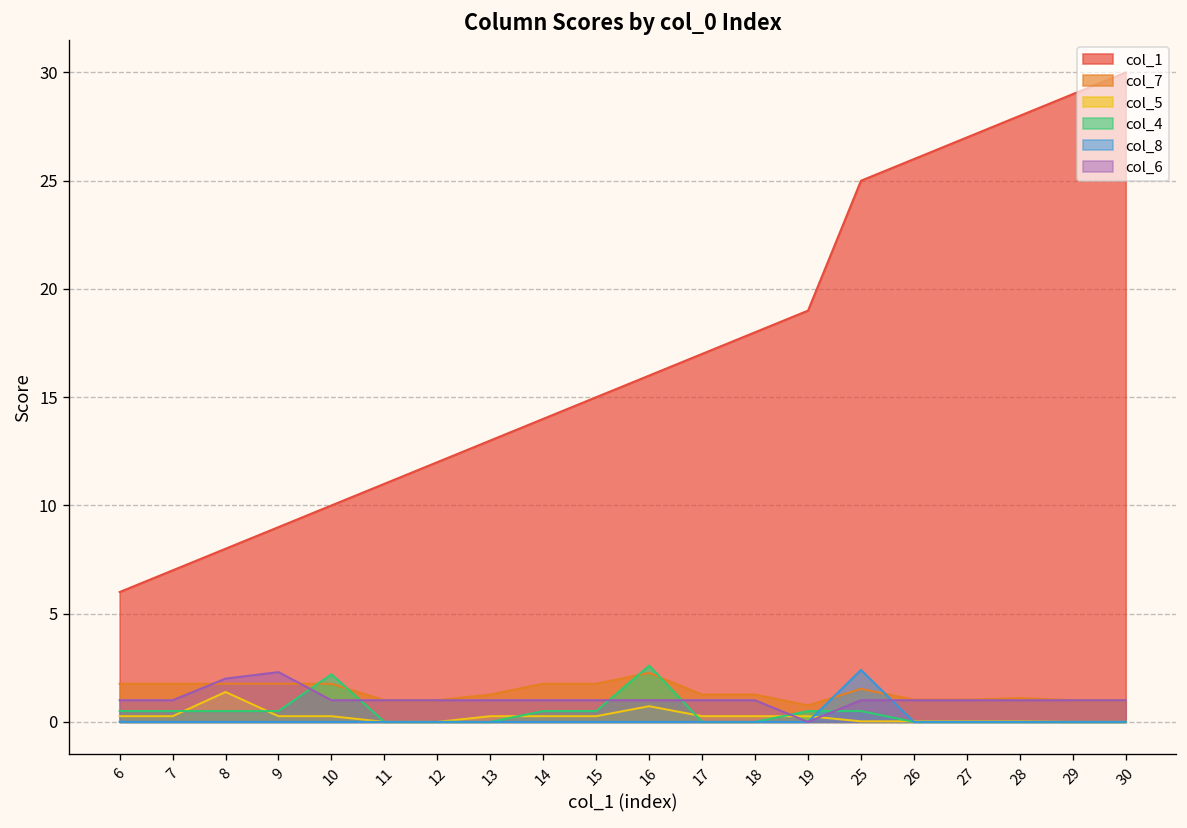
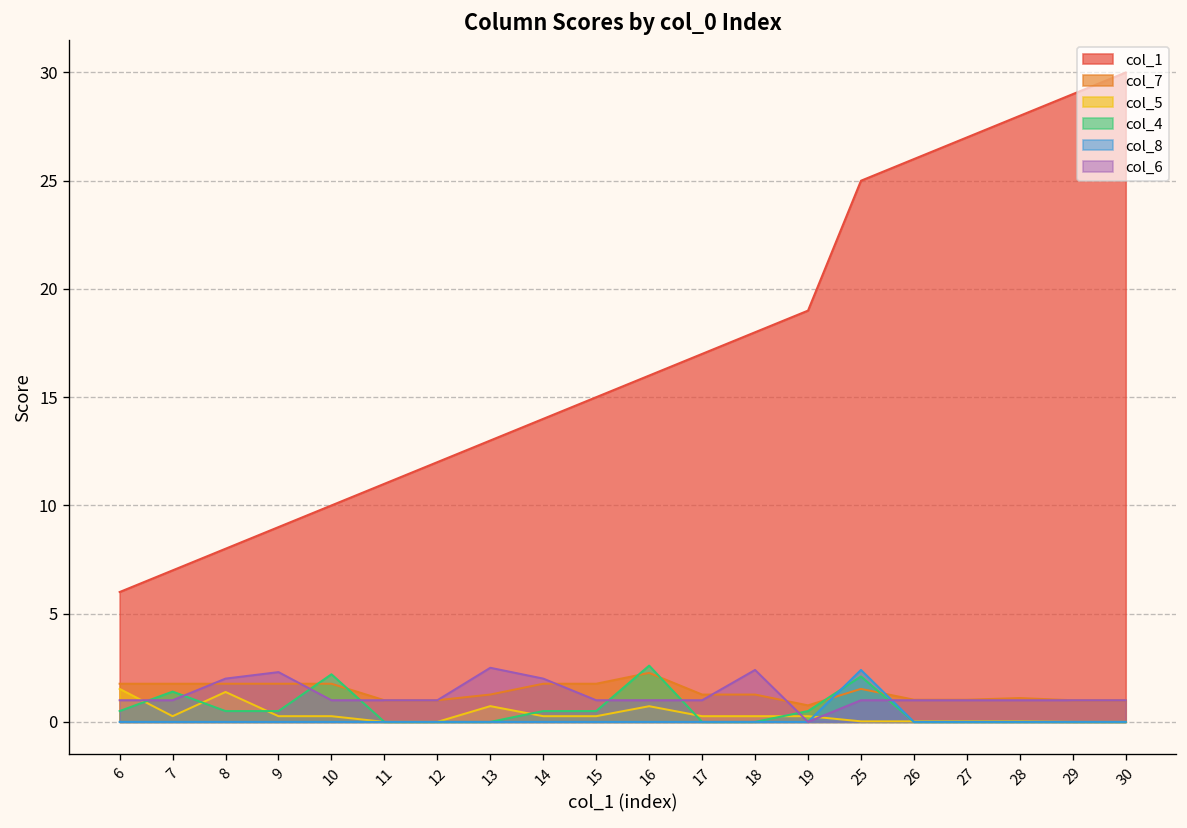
  {
    "col_5": {
-     "6": 0.3,
+     "6": 1.5,
      "7": 0.3,
      "8": 1.4,
      "9": 0.3,
      "10": 0.3,
-     "13": 0.3,
+     "13": 0.7,
      "14": 0.3,
      "15": 0.3,
      "16": 0.7,
      "17": 0.3,
      "18": 0.3,
      "19": 0.3,
      "25": 0.0
    },
    "col_4": {
      "6": 0.5,
-     "7": 0.5,
+     "7": 1.4,
      "8": 0.5,
      "9": 0.5,
      "10": 2.2,
      "14": 0.5,
      "15": 0.5,
      "16": 2.6,
      "19": 0.5,
-     "25": 0.5
+     "25": 2.1
    },
    "col_8": {
      "6": 0.0,
      "7": 0.0,
      "8": 0.0,
      "9": 0.0,
      "10": 0.0,
      "14": 0.0,
      "15": 0.0,
      "16": 0.0,
      "25": 2.4
    },
    "col_6": {
      "6": 1.0,
      "7": 1.0,
      "8": 2.0,
      "9": 2.3,
      "10": 1.0,
-     "13": 1.0,
-     "14": 1,
+     "13": 2.5,
+     "14": 2,
      "15": 1.0,
      "16": 1.0,
      "17": 1.0,
-     "18": 1.0,
+     "18": 2.4,
      "25": 1.0
    }
  }
